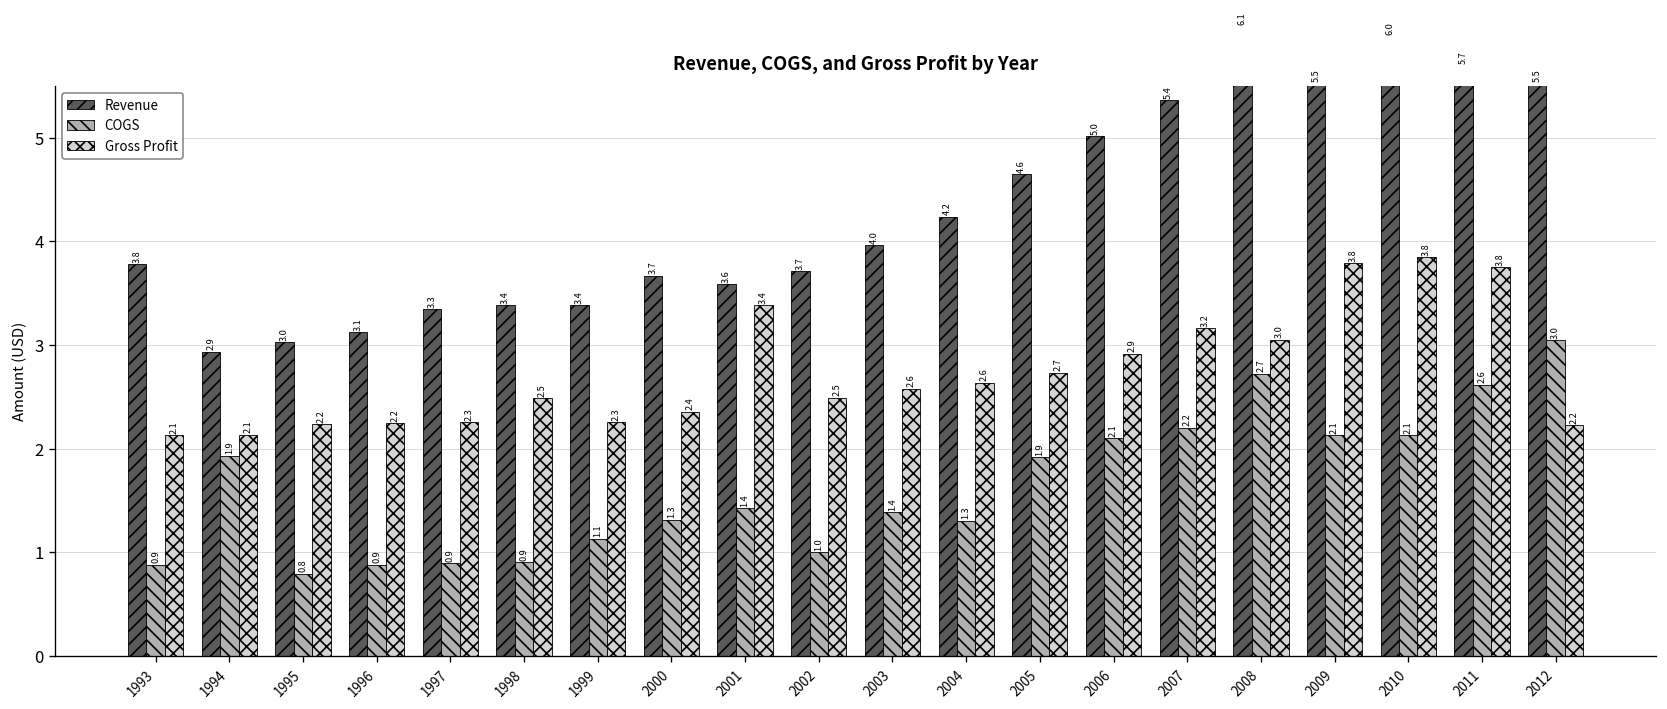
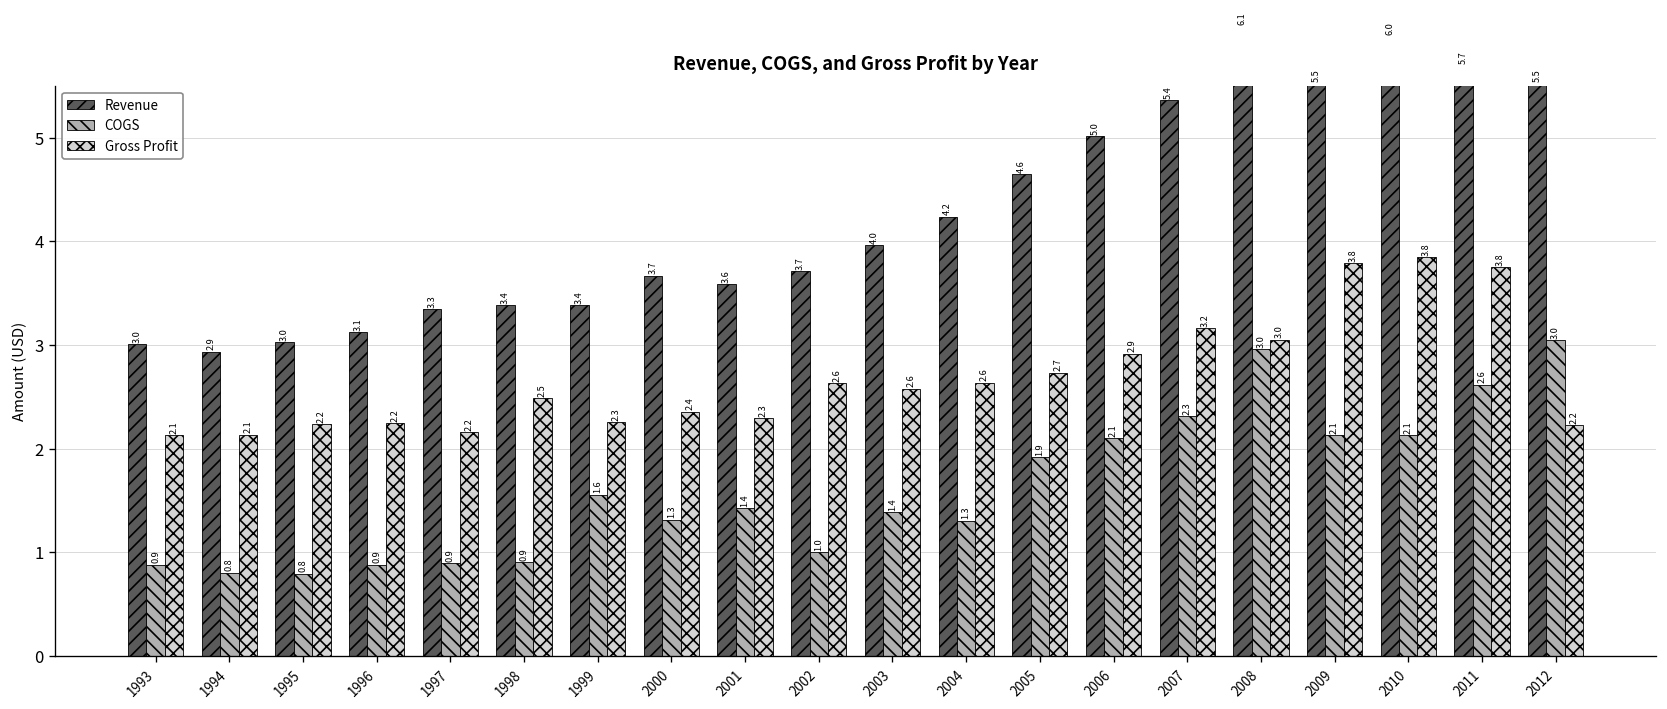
  {
    "Revenue": {
-     "1993": 3.8,
+     "1993": 3.0,
      "1994": 2.9,
      "1995": 3.0,
      "1996": 3.1,
      "1997": 3.3,
      "1998": 3.4,
      "1999": 3.4,
      "2000": 3.7,
      "2001": 3.6,
      "2002": 3.7,
      "2003": 4.0,
      "2004": 4.2,
      "2005": 4.6,
      "2006": 5.0,
      "2007": 5.4,
      "2012": 5.5
    },
    "COGS": {
      "1993": 0.9,
-     "1994": 1.9,
+     "1994": 0.8,
      "1995": 0.8,
      "1996": 0.9,
      "1997": 0.9,
      "1998": 0.9,
-     "1999": 1.1,
+     "1999": 1.6,
      "2000": 1.3,
      "2001": 1.4,
      "2002": 1.0,
      "2003": 1.4,
      "2004": 1.3,
      "2005": 1.9,
      "2006": 2.1,
-     "2007": 2.2,
-     "2008": 2.7,
+     "2007": 2.3,
+     "2008": 3.0,
      "2009": 2.1,
      "2010": 2.1,
      "2011": 2.6,
      "2012": 3.0
    },
    "Gross Profit": {
      "1993": 2.1,
      "1994": 2.1,
      "1995": 2.2,
      "1996": 2.2,
-     "1997": 2.3,
+     "1997": 2.2,
      "1998": 2.5,
      "1999": 2.3,
      "2000": 2.4,
-     "2001": 3.4,
-     "2002": 2.5,
+     "2001": 2.3,
+     "2002": 2.6,
      "2003": 2.6,
      "2004": 2.6,
      "2005": 2.7,
      "2006": 2.9,
      "2007": 3.2,
      "2008": 3.0,
      "2009": 3.8,
      "2010": 3.8,
      "2011": 3.8,
      "2012": 2.2
    }
  }
